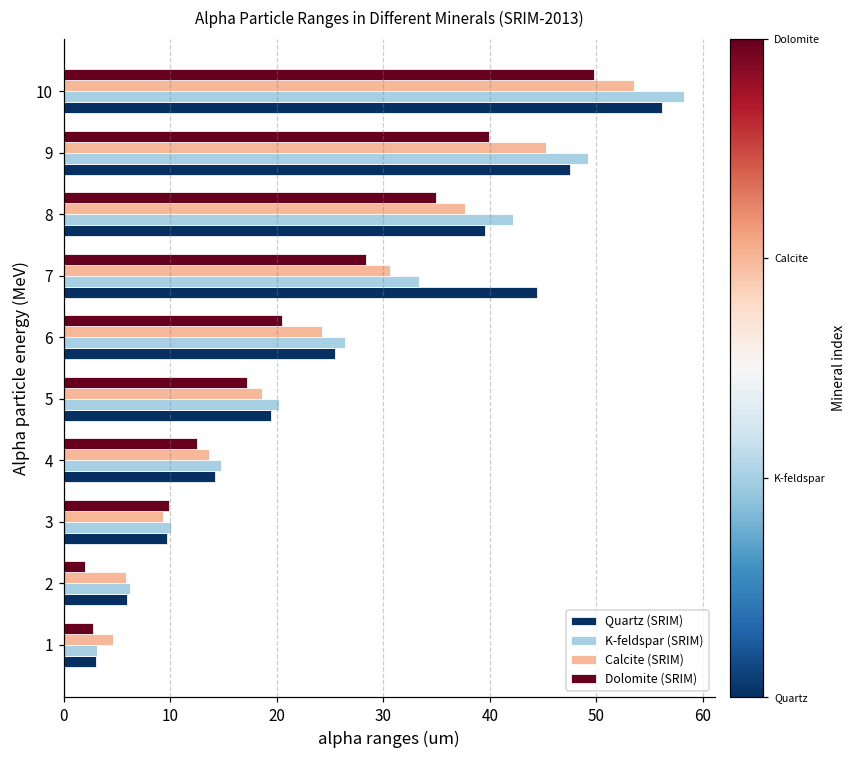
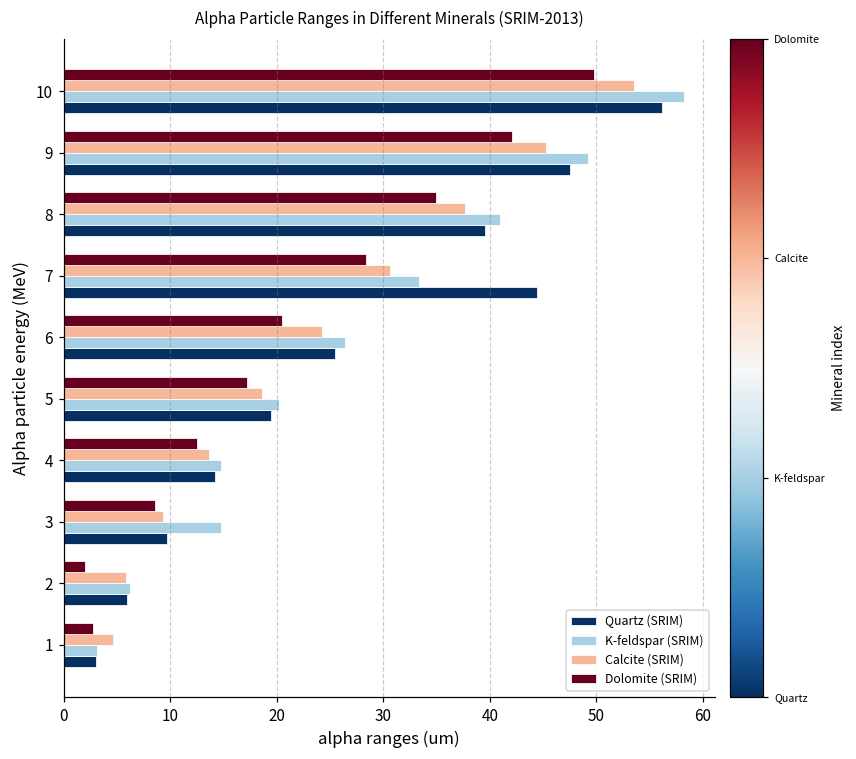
  {
    "Quartz (SRIM)": {
      "10": 56,
      "9": 48,
      "8": 40,
      "7": 44,
      "6": 25,
      "5": 19,
      "4": 14,
      "3": 10,
      "2": 6,
      "1": 3
    },
    "K-feldspar (SRIM)": {
      "10": 58,
      "9": 49,
-     "8": 42,
+     "8": 41,
      "7": 33,
      "6": 26,
      "5": 20,
      "4": 15,
-     "3": 10,
+     "3": 15,
      "2": 6,
      "1": 3
    },
    "Calcite (SRIM)": {
      "10": 54,
      "9": 45,
      "8": 38,
      "7": 31,
      "6": 24,
      "5": 19,
      "4": 14,
      "3": 9,
      "2": 6,
      "1": 5
    },
    "Dolomite (SRIM)": {
      "10": 50,
-     "9": 40,
+     "9": 42,
      "8": 35,
      "7": 28,
      "6": 21,
      "5": 17,
      "4": 13,
-     "3": 10,
+     "3": 9,
      "2": 2,
      "1": 3
    }
  }
